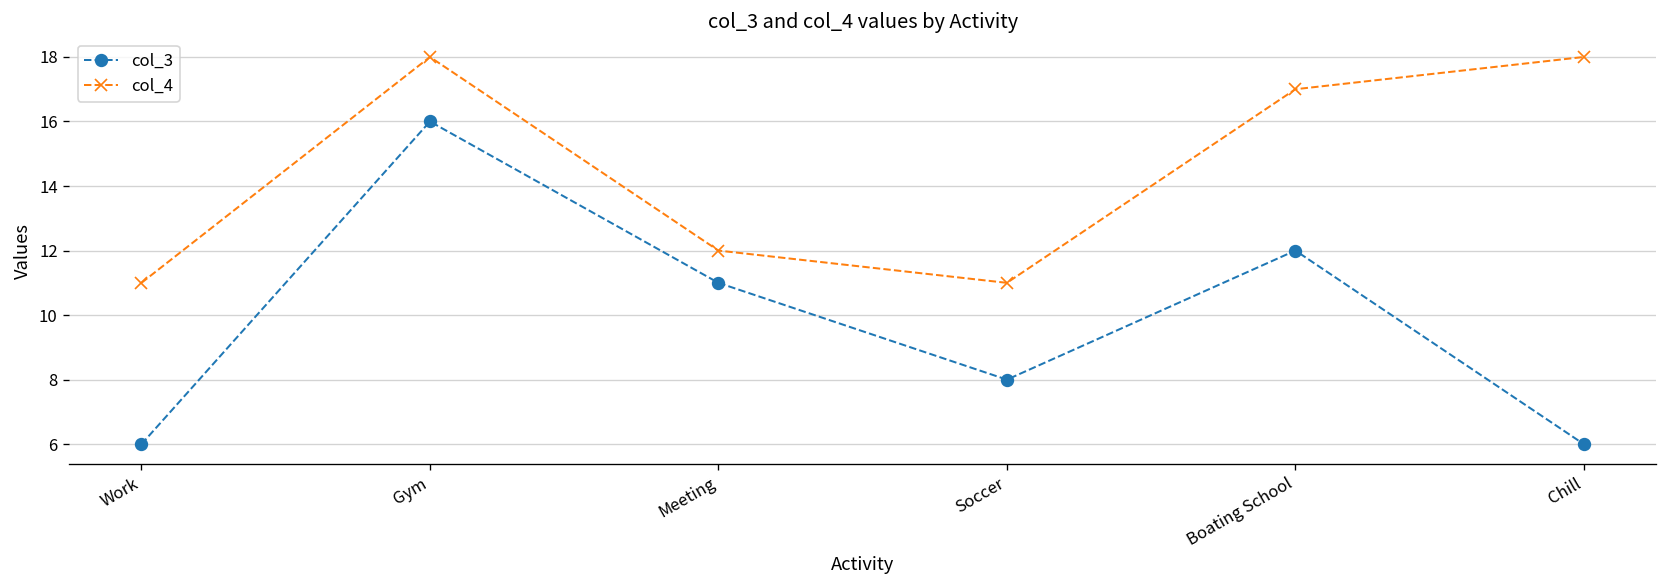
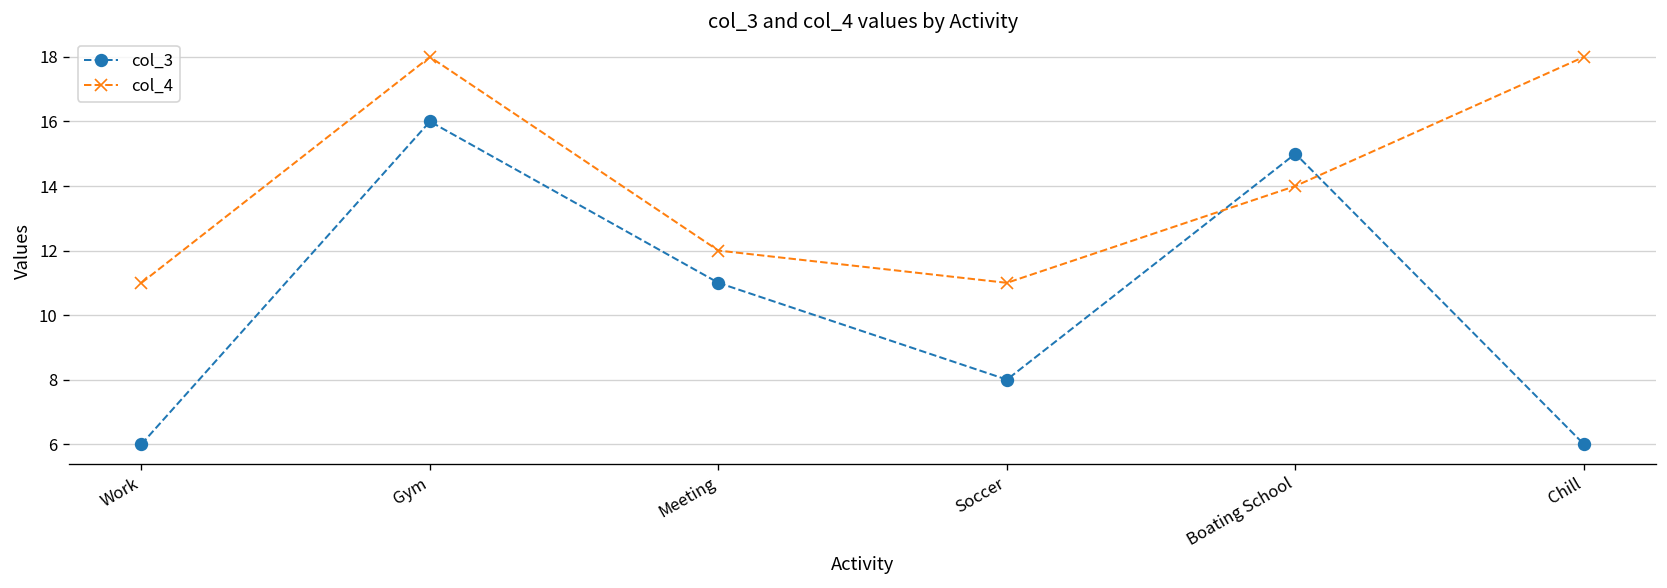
  {
    "col_3": {
      "Work": 6,
      "Gym": 16,
      "Meeting": 11,
      "Soccer": 8,
-     "Boating School": 12,
+     "Boating School": 15,
      "Chill": 6
    },
    "col_4": {
      "Work": 11,
      "Gym": 18,
      "Meeting": 12,
      "Soccer": 11,
-     "Boating School": 17,
+     "Boating School": 14,
      "Chill": 18
    }
  }
